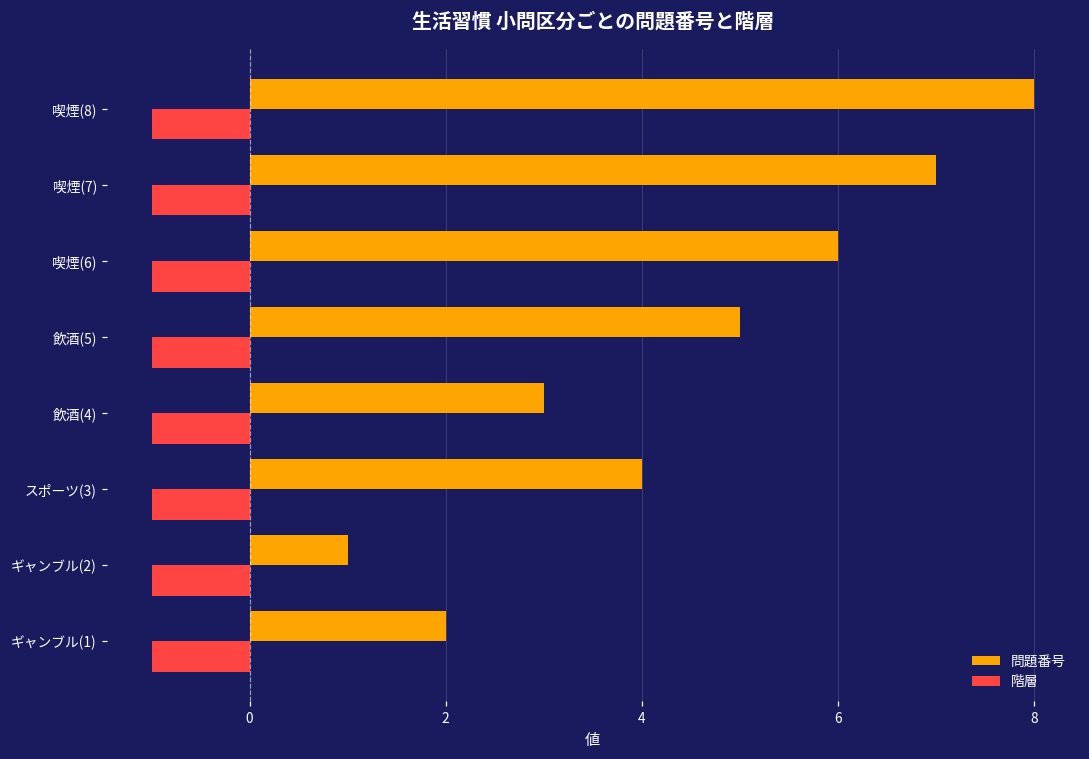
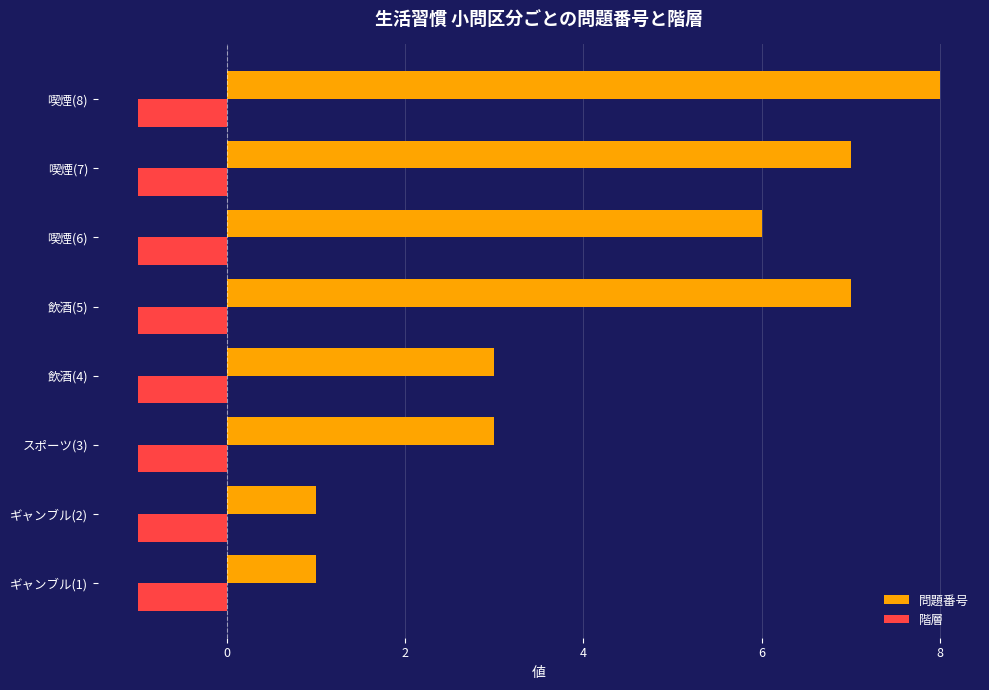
  {
    "問題番号": {
      "喫煙(8)": 8,
      "喫煙(7)": 7,
      "喫煙(6)": 6,
-     "飲酒(5)": 5,
+     "飲酒(5)": 7,
      "飲酒(4)": 3,
-     "スポーツ(3)": 4,
+     "スポーツ(3)": 3,
      "ギャンブル(2)": 1,
-     "ギャンブル(1)": 2
+     "ギャンブル(1)": 1
    },
    "階層": {
      "喫煙(8)": -1,
      "喫煙(7)": -1,
      "喫煙(6)": -1,
      "飲酒(5)": -1,
      "飲酒(4)": -1,
      "スポーツ(3)": -1,
      "ギャンブル(2)": -1,
      "ギャンブル(1)": -1
    }
  }
